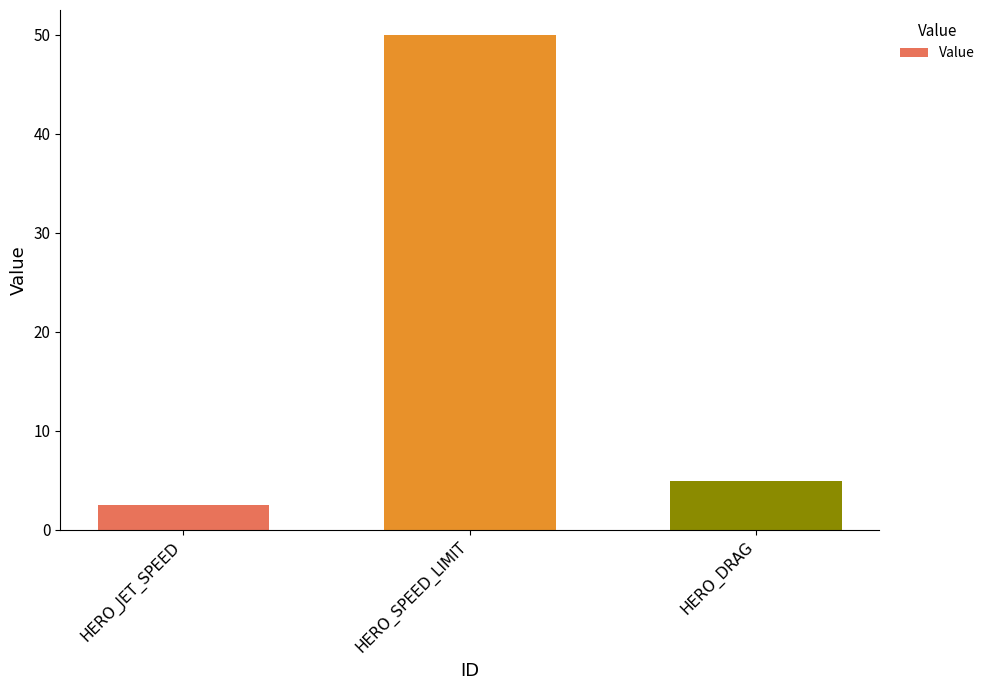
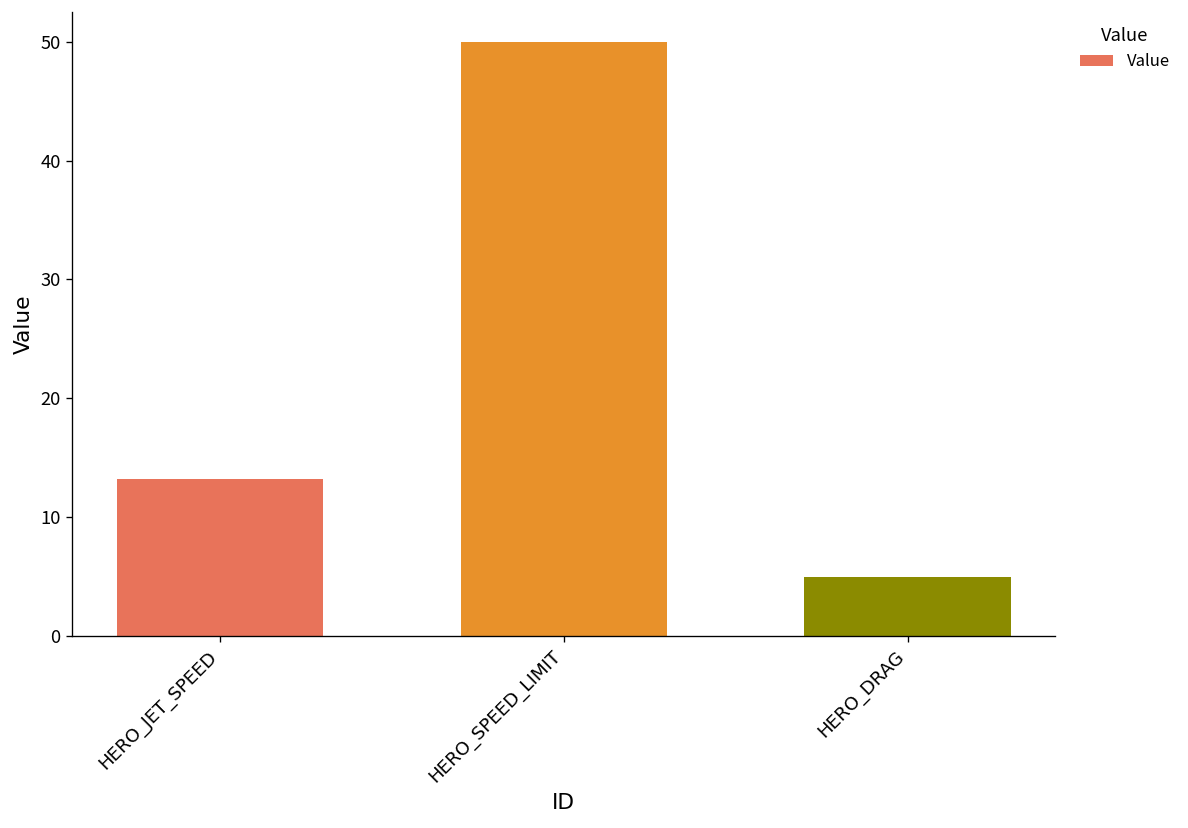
  {
-   "HERO_JET_SPEED": 3,
+   "HERO_JET_SPEED": 13,
    "HERO_SPEED_LIMIT": 50,
    "HERO_DRAG": 5
  }
